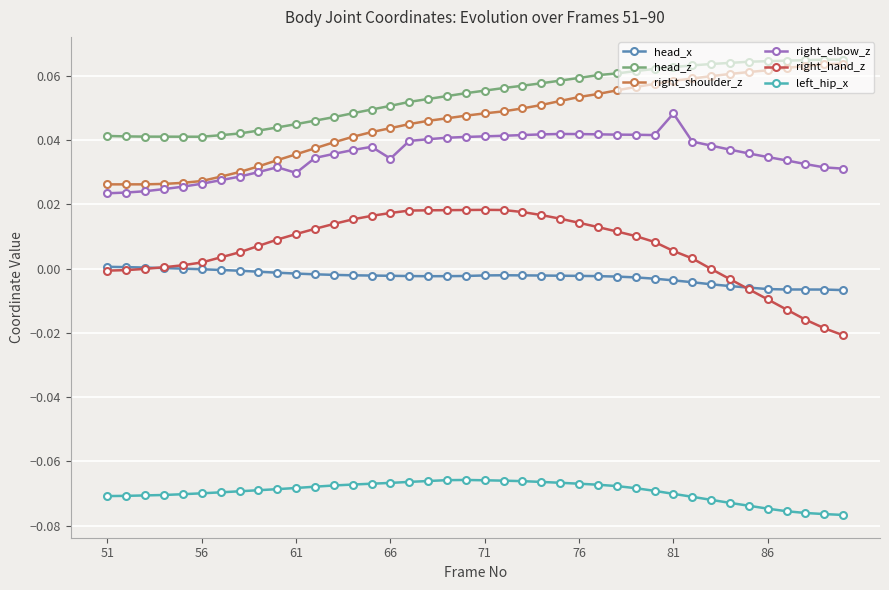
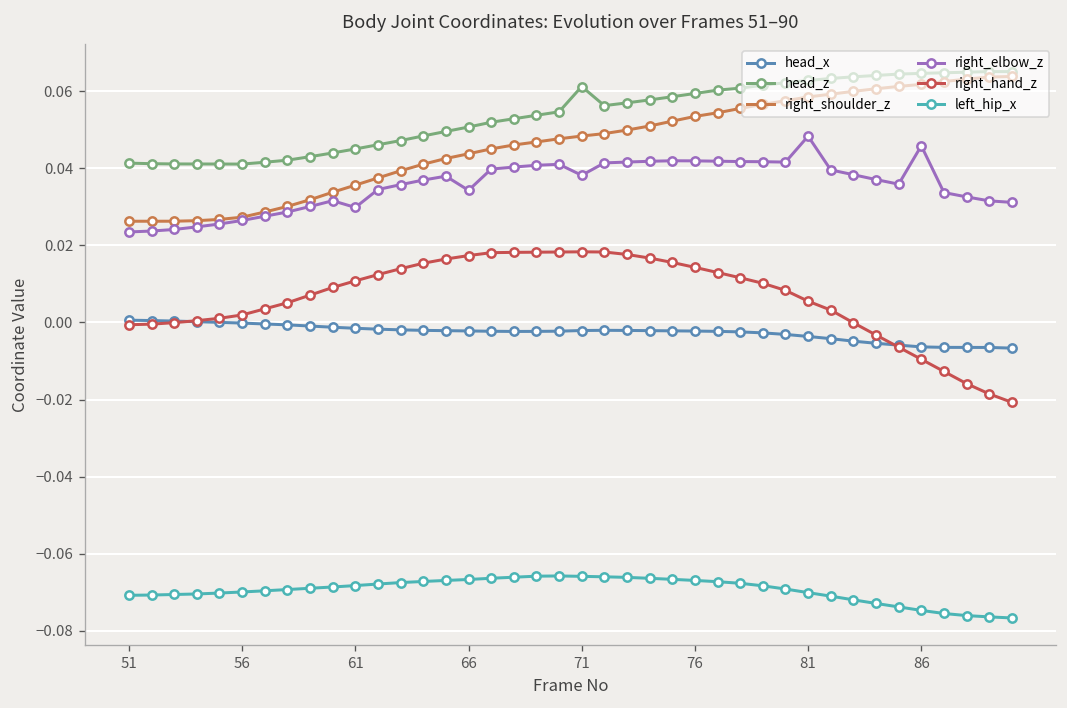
  {
    "head_z": {
      "51": 0.041,
      "56": 0.041,
      "61": 0.045,
      "66": 0.051,
-     "71": 0.055,
+     "71": 0.061,
      "76": 0.059
    },
    "right_elbow_z": {
      "51": 0.023,
      "56": 0.026,
      "61": 0.030,
      "66": 0.034,
-     "71": 0.041,
+     "71": 0.038,
      "76": 0.042,
      "81": 0.048,
-     "86": 0.035
+     "86": 0.046
    }
  }
